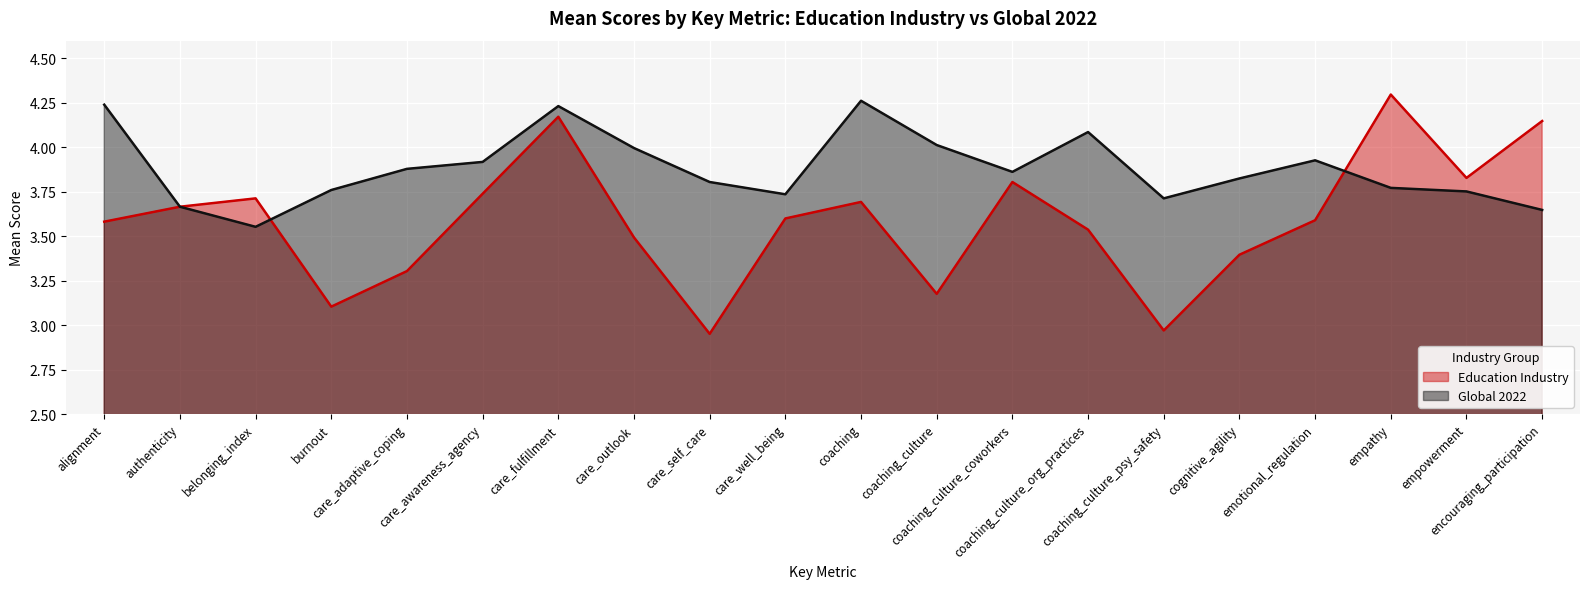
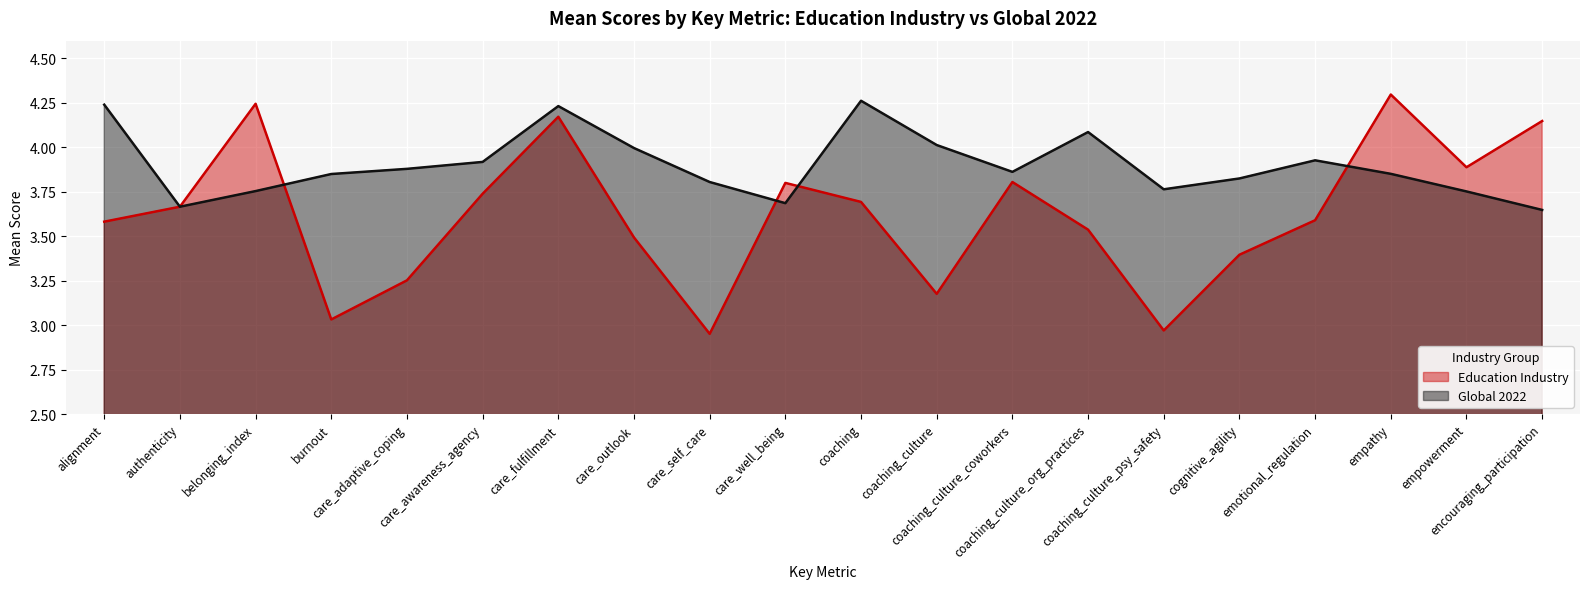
  {
    "Education Industry": {
      "alignment": 3.58,
-     "belonging_index": 3.71,
-     "burnout": 3.10,
-     "care_adaptive_coping": 3.30,
+     "belonging_index": 4.25,
+     "burnout": 3.03,
+     "care_adaptive_coping": 3.25,
      "care_awareness_agency": 3.74,
      "care_fulfillment": 4.17,
      "care_outlook": 3.49,
      "care_self_care": 2.95,
-     "care_well_being": 3.6,
+     "care_well_being": 3.8,
      "coaching": 3.69,
      "coaching_culture": 3.18,
      "coaching_culture_coworkers": 3.81,
      "coaching_culture_org_practices": 3.54,
      "coaching_culture_psy_safety": 2.97,
      "cognitive_agility": 3.40,
      "emotional_regulation": 3.59,
      "empathy": 4.30,
-     "empowerment": 3.83,
+     "empowerment": 3.89,
      "encouraging_participation": 4.15
    },
    "Global 2022": {
      "alignment": 4.24,
-     "belonging_index": 3.55,
-     "burnout": 3.76,
+     "belonging_index": 3.75,
+     "burnout": 3.85,
      "care_adaptive_coping": 3.88,
      "care_awareness_agency": 3.92,
      "care_fulfillment": 4.23,
      "care_outlook": 4.00,
      "care_self_care": 3.81,
-     "care_well_being": 3.74,
+     "care_well_being": 3.69,
      "coaching": 4.26,
      "coaching_culture": 4.01,
      "coaching_culture_coworkers": 3.86,
      "coaching_culture_org_practices": 4.09,
-     "coaching_culture_psy_safety": 3.71,
+     "coaching_culture_psy_safety": 3.76,
      "cognitive_agility": 3.83,
      "emotional_regulation": 3.93,
-     "empathy": 3.77,
+     "empathy": 3.85,
      "empowerment": 3.75,
      "encouraging_participation": 3.65
    }
  }
